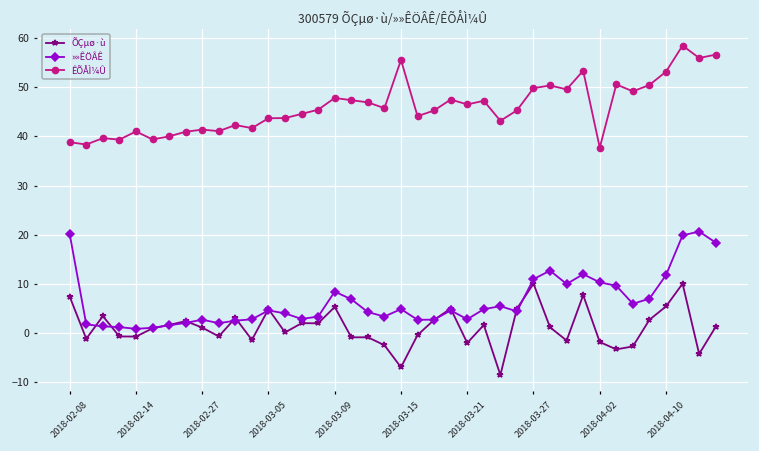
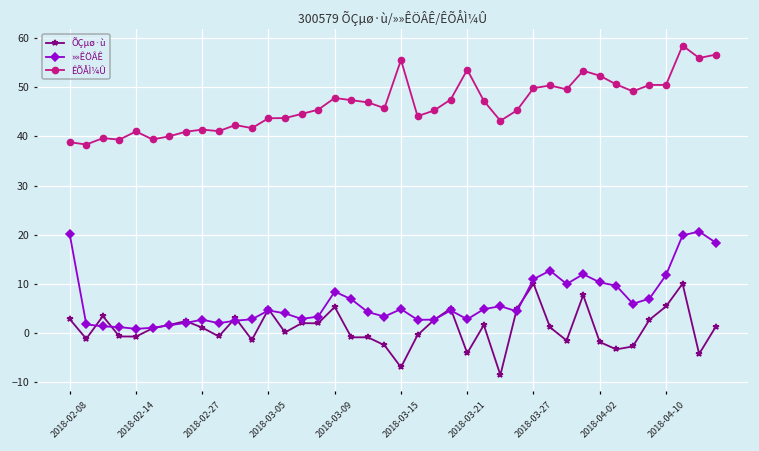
  {
    "ÕÇµø·ù": {
-     "2018-02-08": 7,
+     "2018-02-08": 3,
      "2018-02-14": -1,
      "2018-02-27": 1,
      "2018-03-09": 5,
      "2018-03-15": -7,
-     "2018-03-21": -2,
+     "2018-03-21": -4,
      "2018-03-27": 10,
      "2018-04-02": -2,
      "2018-04-10": 5
    },
    "»»ÊÖÂÊ": {
      "2018-02-08": 20,
      "2018-02-14": 1,
      "2018-02-27": 3,
      "2018-03-09": 8,
      "2018-03-15": 5,
      "2018-03-21": 3,
      "2018-03-27": 11,
      "2018-04-02": 10,
      "2018-04-10": 12
    },
    "ÊÕÅÌ¼Û": {
      "2018-02-08": 39,
      "2018-02-14": 41,
      "2018-02-27": 41,
      "2018-03-05": 44,
      "2018-03-09": 48,
      "2018-03-15": 56,
-     "2018-03-21": 47,
+     "2018-03-21": 54,
      "2018-03-27": 50,
-     "2018-04-02": 38,
-     "2018-04-10": 53
+     "2018-04-02": 52,
+     "2018-04-10": 51
    }
  }
